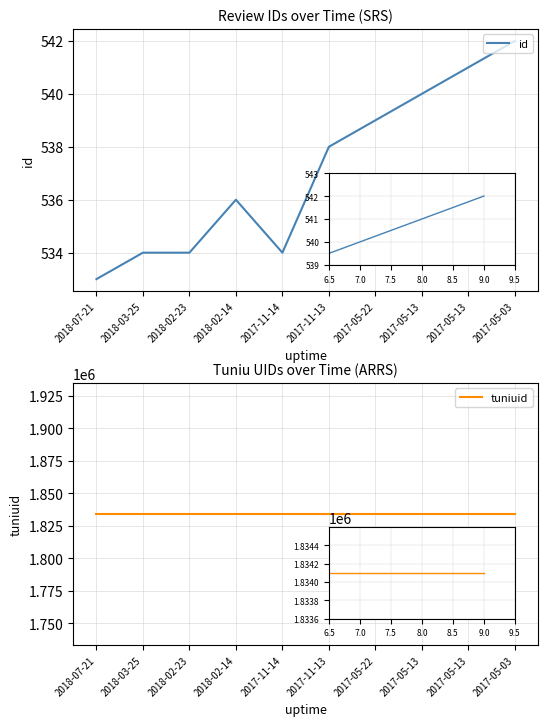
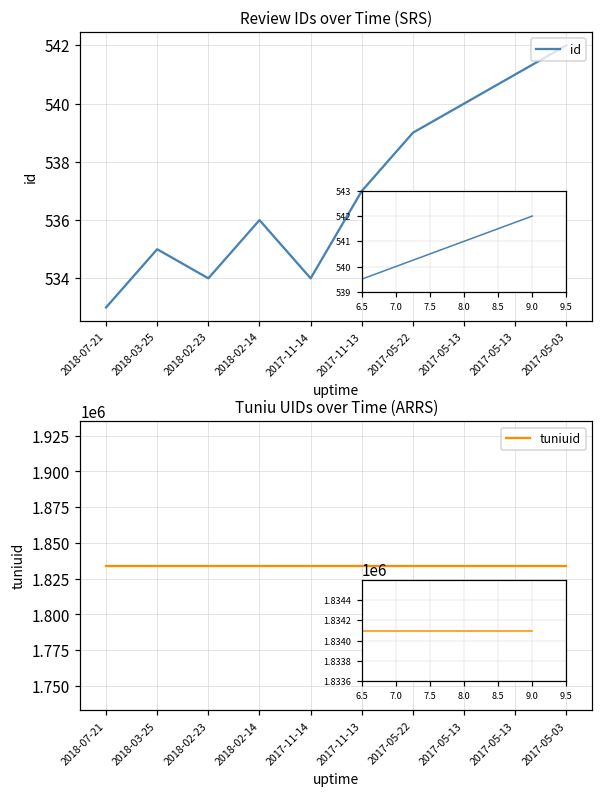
  {
    "Review IDs over Time (SRS)": {
      "2018-07-21": 533,
-     "2018-03-25": 534,
+     "2018-03-25": 535,
      "2018-02-23": 534,
      "2018-02-14": 536,
      "2017-11-14": 534,
-     "2017-11-13": 538,
+     "2017-11-13": 537,
      "2017-05-22": 539
    },
    "Tuniu UIDs over Time (ARRS)": {
      "2018-07-21": 1834000,
      "2018-03-25": 1834000,
      "2018-02-23": 1834000,
      "2018-02-14": 1834000,
      "2017-11-14": 1834000,
      "2017-11-13": 1834000,
      "2017-05-22": 1834000,
      "2017-05-03": 1834000
    }
  }
